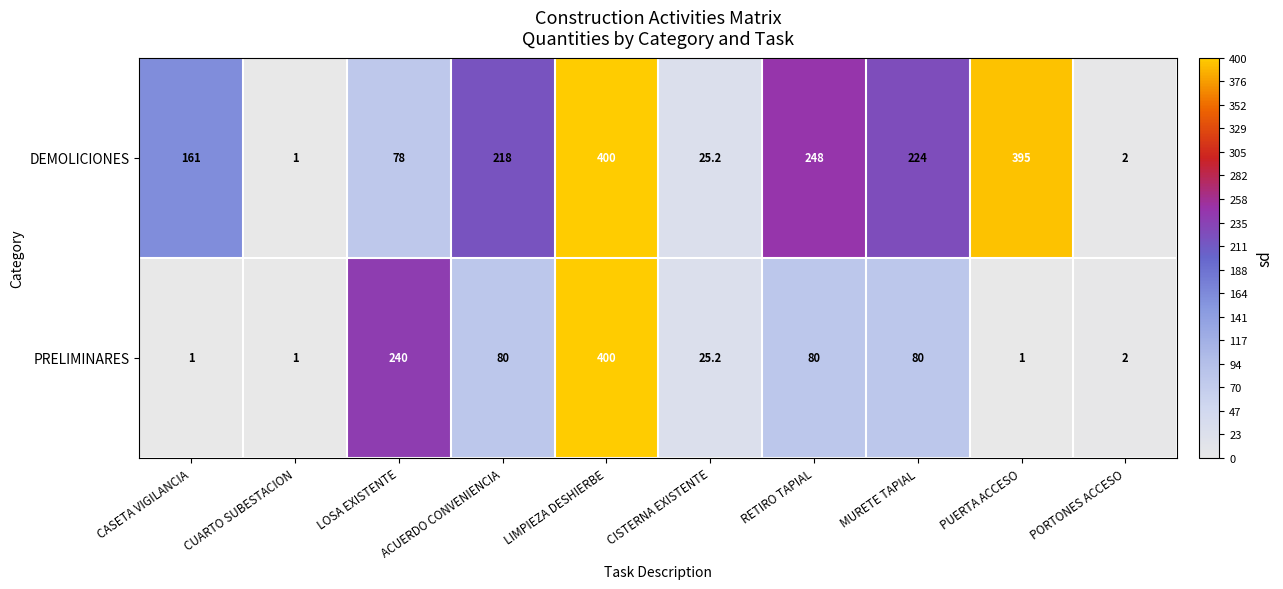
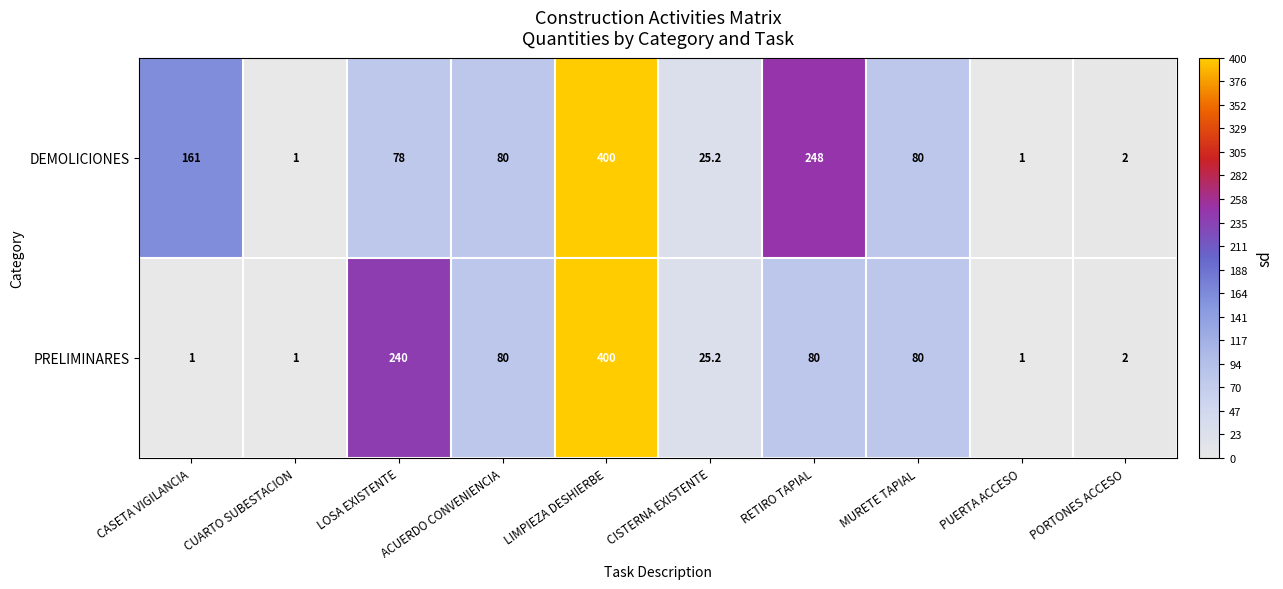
  {
    "DEMOLICIONES": {
      "CASETA VIGILANCIA": 161,
      "CUARTO SUBESTACION": 1,
      "LOSA EXISTENTE": 78,
-     "ACUERDO CONVENIENCIA": 218,
+     "ACUERDO CONVENIENCIA": 80,
      "LIMPIEZA DESHIERBE": 400,
      "CISTERNA EXISTENTE": 25.2,
      "RETIRO TAPIAL": 248,
-     "MURETE TAPIAL": 224,
-     "PUERTA ACCESO": 395,
+     "MURETE TAPIAL": 80,
+     "PUERTA ACCESO": 1,
      "PORTONES ACCESO": 2
    },
    "PRELIMINARES": {
      "CASETA VIGILANCIA": 1,
      "CUARTO SUBESTACION": 1,
      "LOSA EXISTENTE": 240,
      "ACUERDO CONVENIENCIA": 80,
      "LIMPIEZA DESHIERBE": 400,
      "CISTERNA EXISTENTE": 25.2,
      "RETIRO TAPIAL": 80,
      "MURETE TAPIAL": 80,
      "PUERTA ACCESO": 1,
      "PORTONES ACCESO": 2
    }
  }
